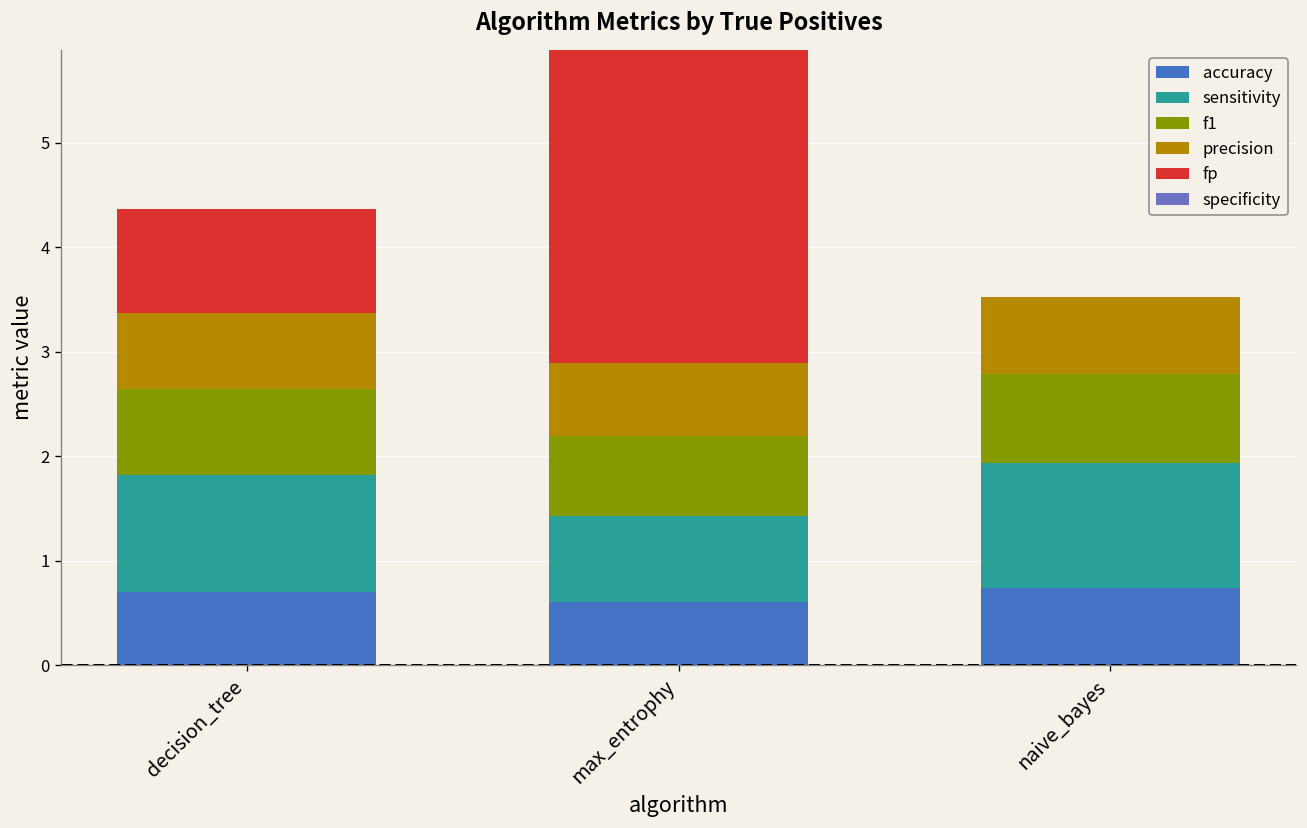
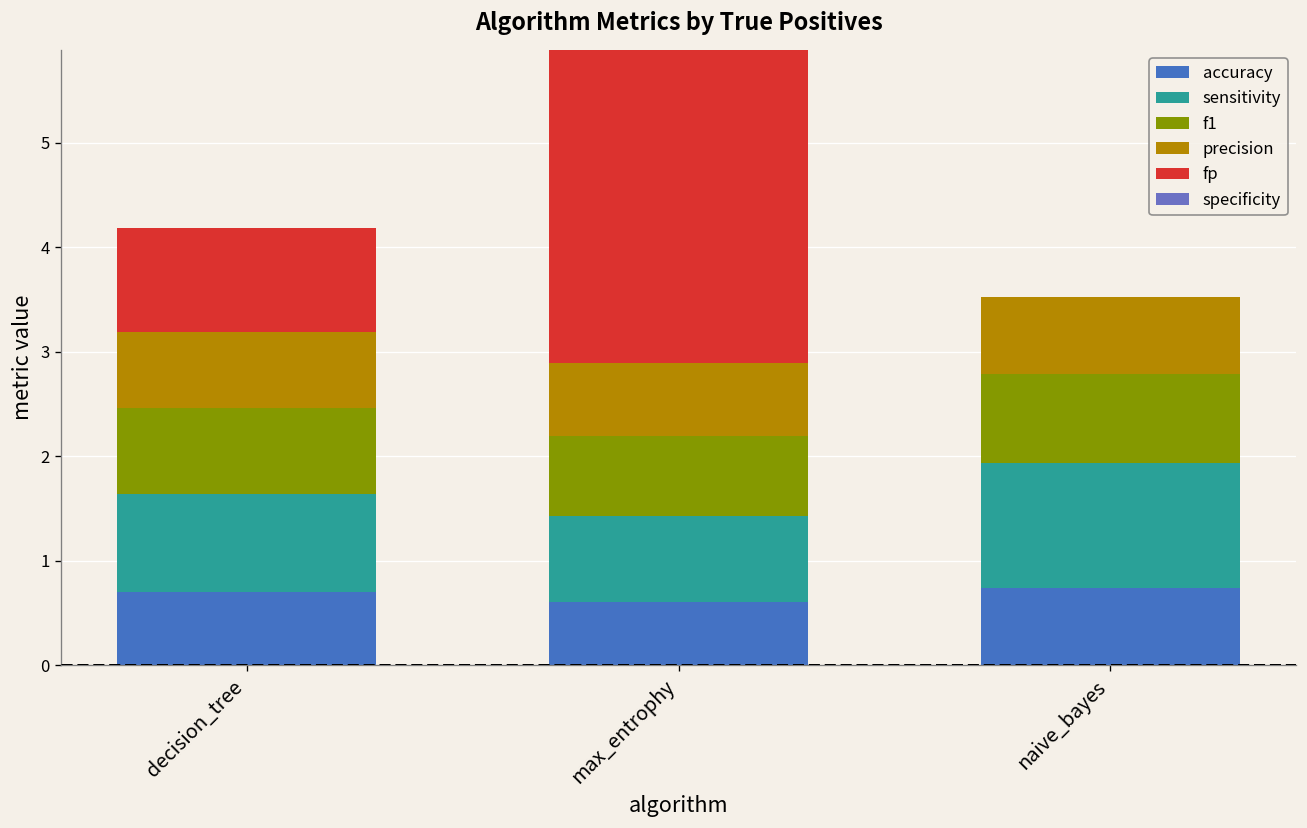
  {
    "sensitivity": {
-     "decision_tree": 1.1,
+     "decision_tree": 0.9,
      "max_entrophy": 0.8,
      "naive_bayes": 1.2
    }
  }
